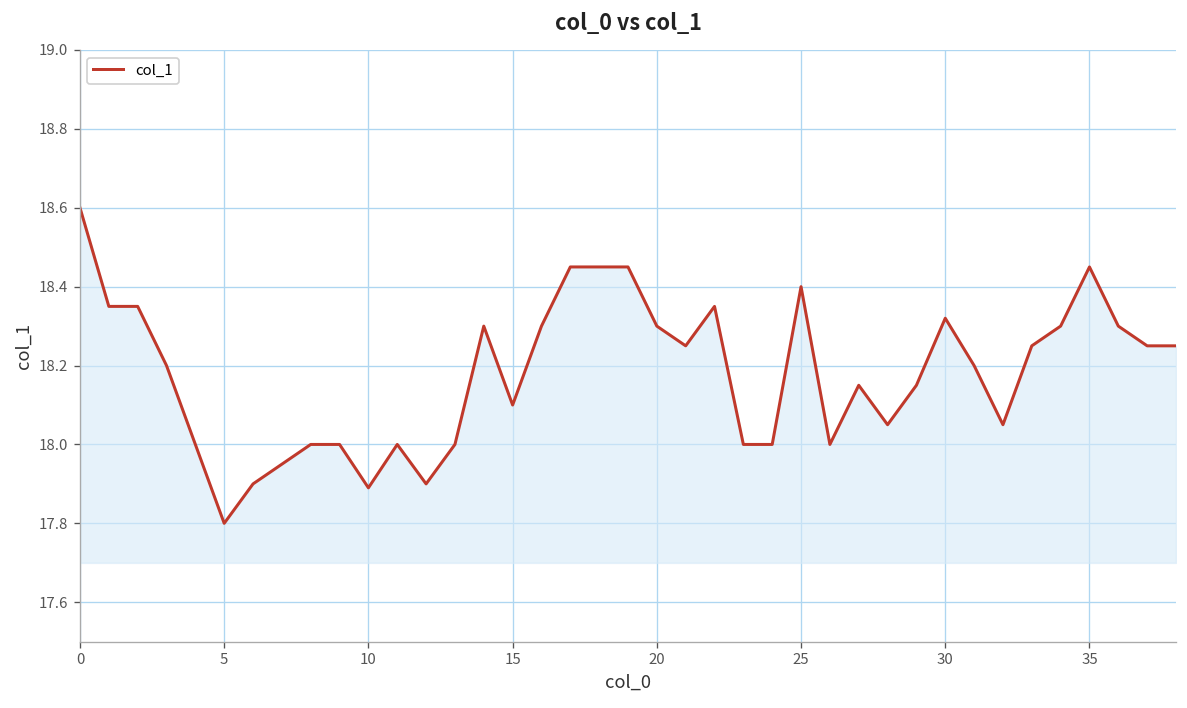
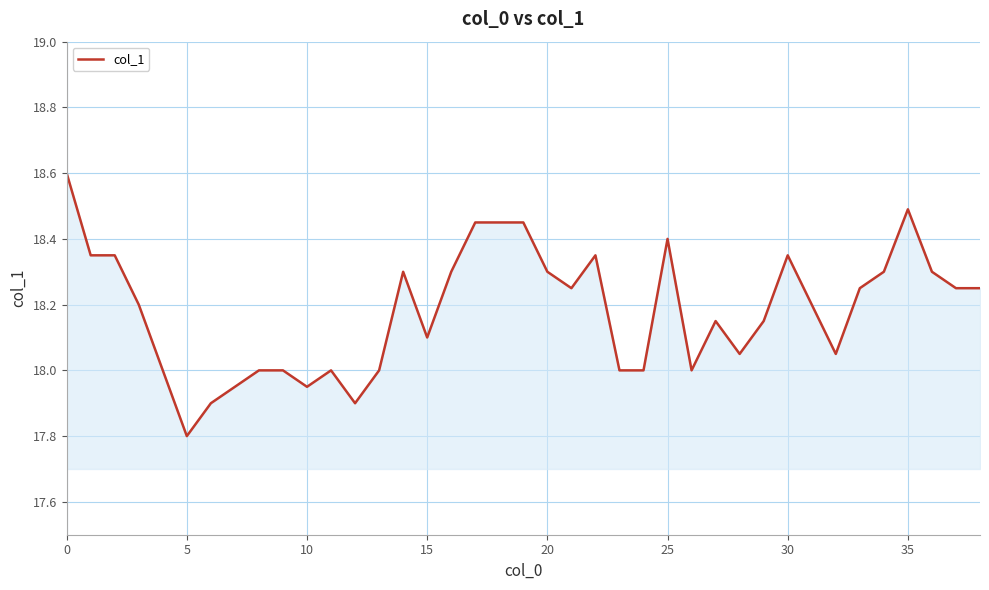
  {
    "0": 18.60,
    "5": 17.80,
-   "10": 17.89,
+   "10": 17.95,
    "15": 18.10,
    "20": 18.30,
    "25": 18.40,
-   "30": 18.32,
-   "35": 18.45
+   "30": 18.35,
+   "35": 18.49
  }
